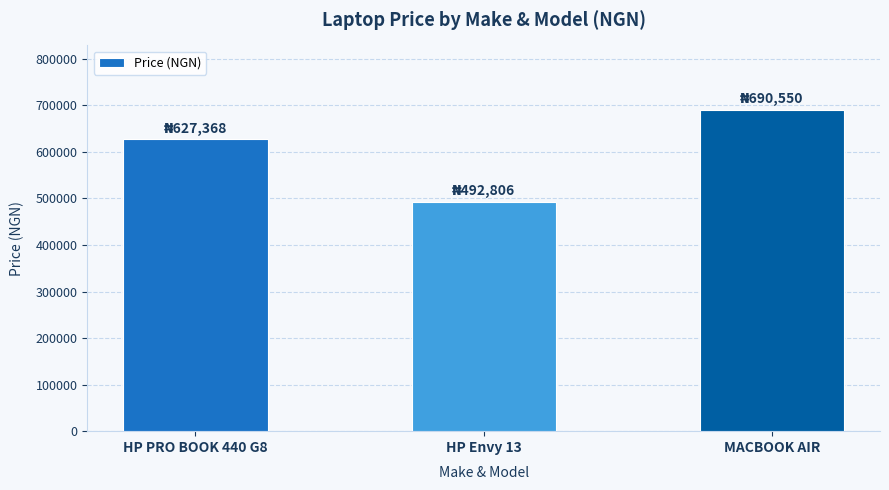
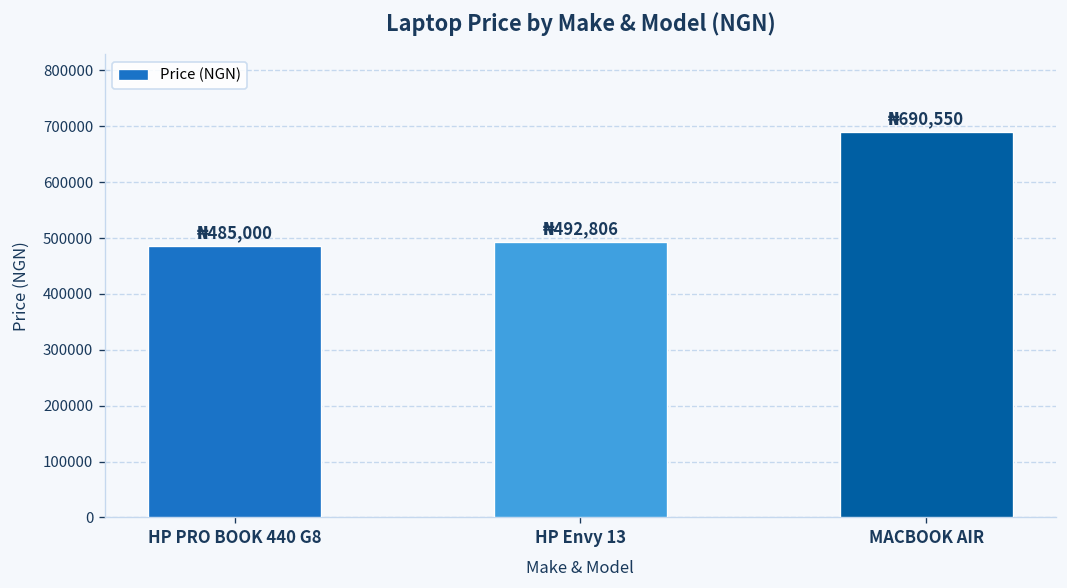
  {
-   "HP PRO BOOK 440 G8": "627,368",
+   "HP PRO BOOK 440 G8": "485,000",
    "HP Envy 13": "492,806",
    "MACBOOK AIR": "690,550"
  }
